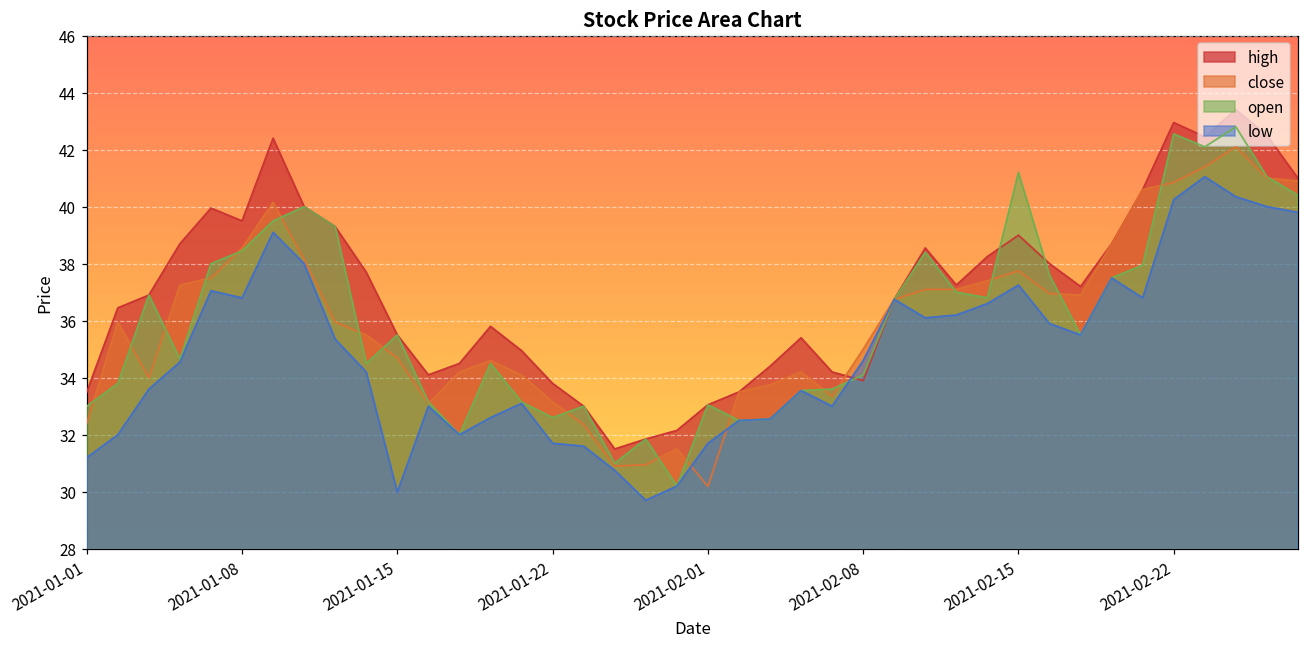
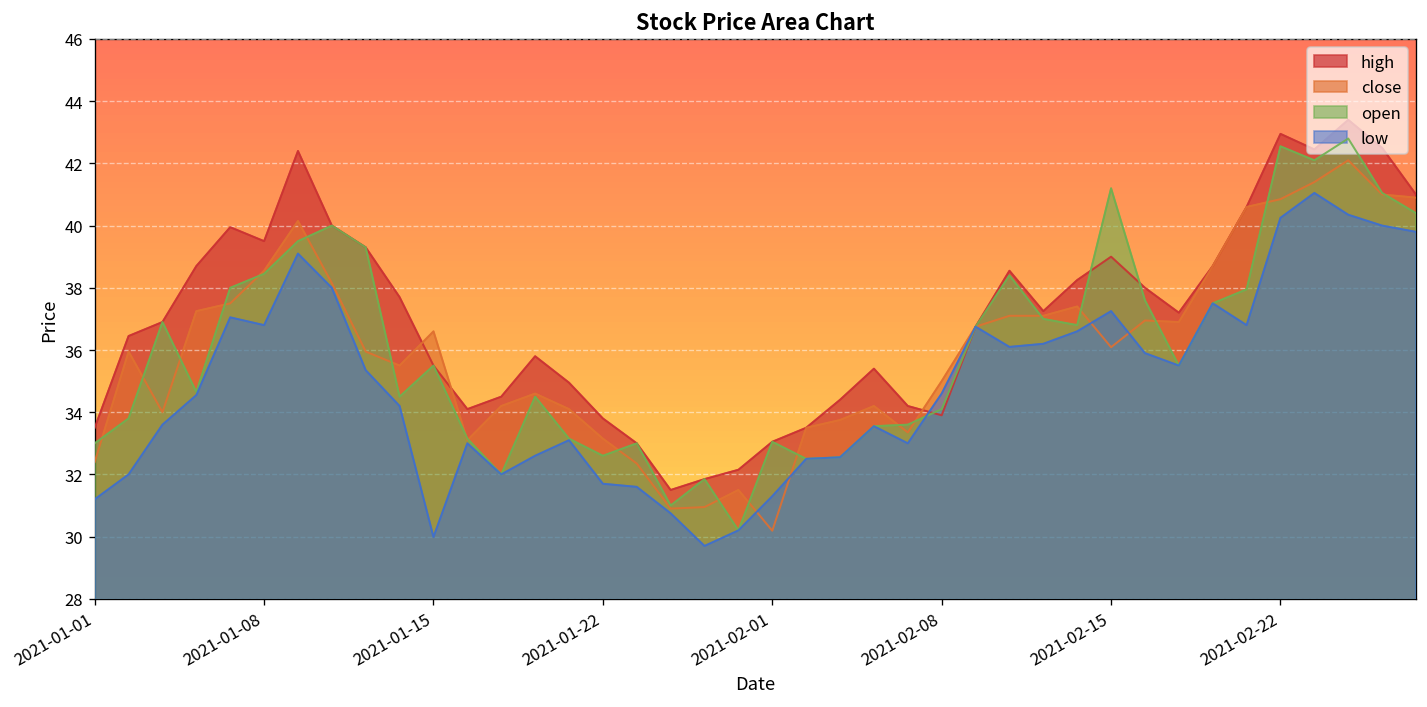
  {
    "high": {
      "2021-01-01": 33.5,
      "2021-01-08": 39.5,
      "2021-01-22": 33.8,
      "2021-02-08": 33.9,
      "2021-02-15": 39.0,
      "2021-02-22": 43.0
    },
    "close": {
      "2021-01-01": 32.4,
      "2021-01-08": 38.6,
-     "2021-01-15": 34.7,
+     "2021-01-15": 36.6,
      "2021-01-22": 33.2,
      "2021-02-01": 30.2,
      "2021-02-08": 35.0,
-     "2021-02-15": 37.8,
+     "2021-02-15": 36.1,
      "2021-02-22": 40.9
    },
    "open": {
      "2021-01-01": 33.0,
      "2021-01-08": 38.5,
      "2021-01-22": 32.6,
      "2021-02-08": 34.1,
      "2021-02-15": 41.2,
      "2021-02-22": 42.6
    },
    "low": {
      "2021-01-01": 31.2,
      "2021-01-08": 36.8,
      "2021-01-15": 30.0,
      "2021-01-22": 31.7,
-     "2021-02-01": 31.7,
+     "2021-02-01": 31.3,
      "2021-02-08": 34.6,
      "2021-02-15": 37.3,
      "2021-02-22": 40.3
    }
  }
